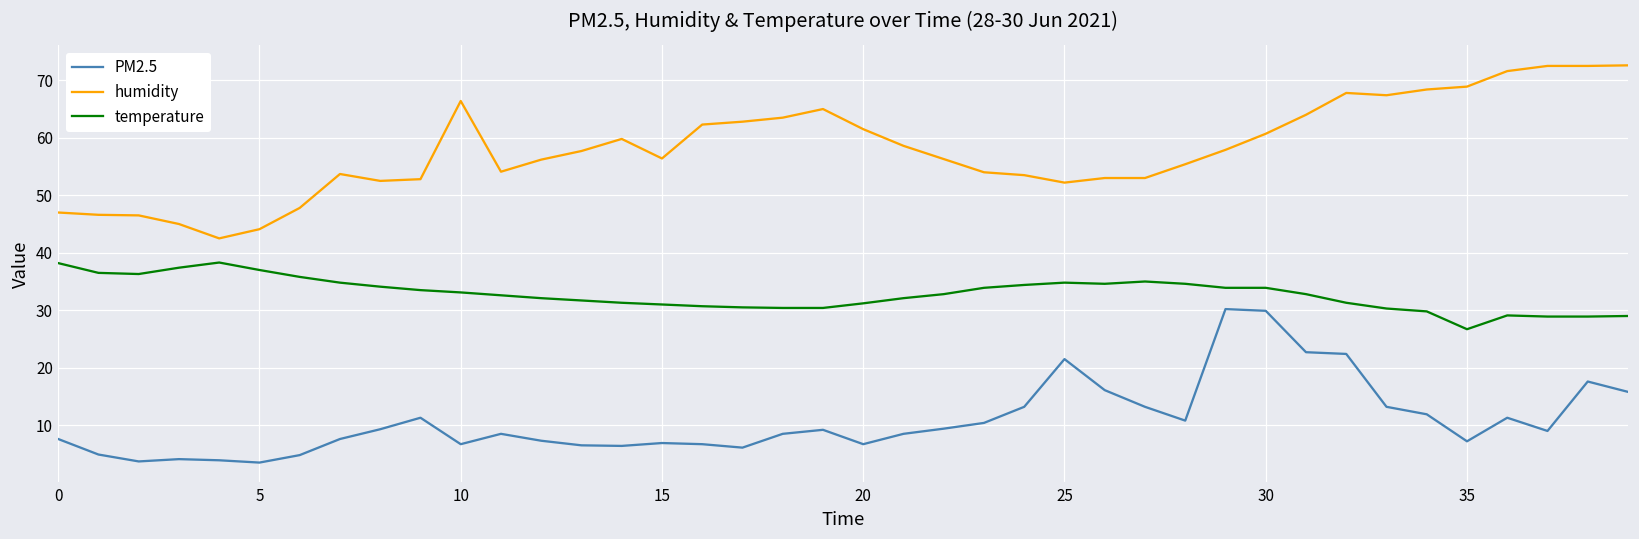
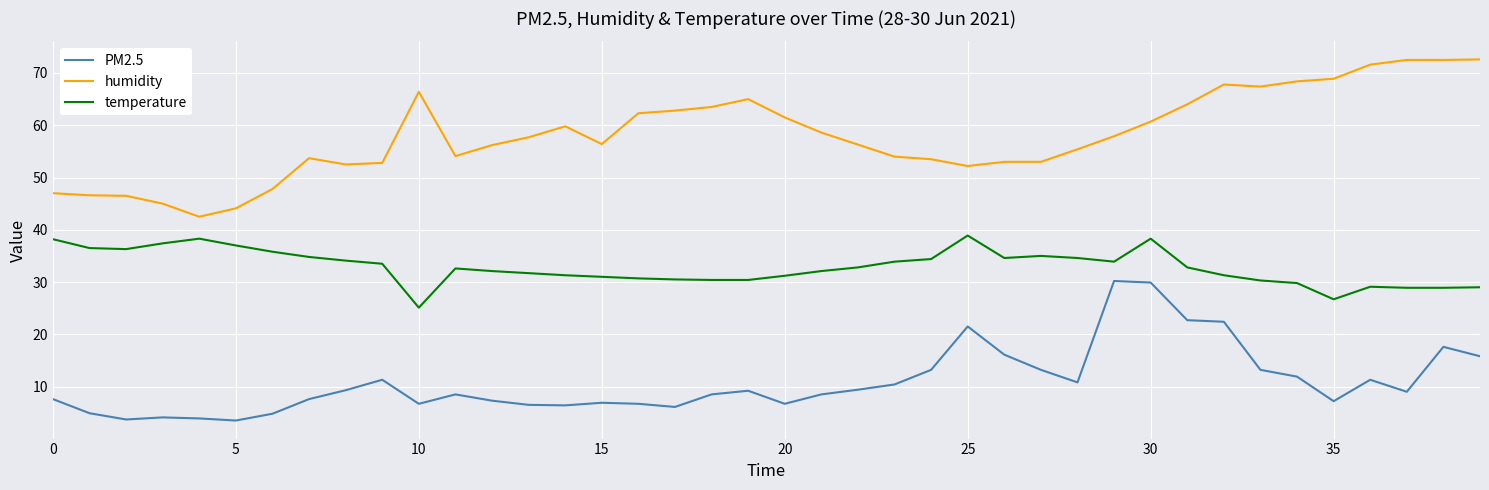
  {
    "PM2.5": {
      "0": 8,
      "5": 4,
      "10": 7,
      "15": 7,
      "20": 7,
      "25": 22,
      "30": 30,
      "35": 7
    },
    "humidity": {
      "0": 47,
      "5": 44,
      "10": 66,
      "15": 56,
      "20": 62,
      "25": 52,
      "30": 61,
      "35": 69
    },
    "temperature": {
      "0": 38,
      "5": 37,
-     "10": 33,
+     "10": 25,
      "15": 31,
      "20": 31,
-     "25": 35,
-     "30": 34,
+     "25": 39,
+     "30": 38,
      "35": 27
    }
  }
